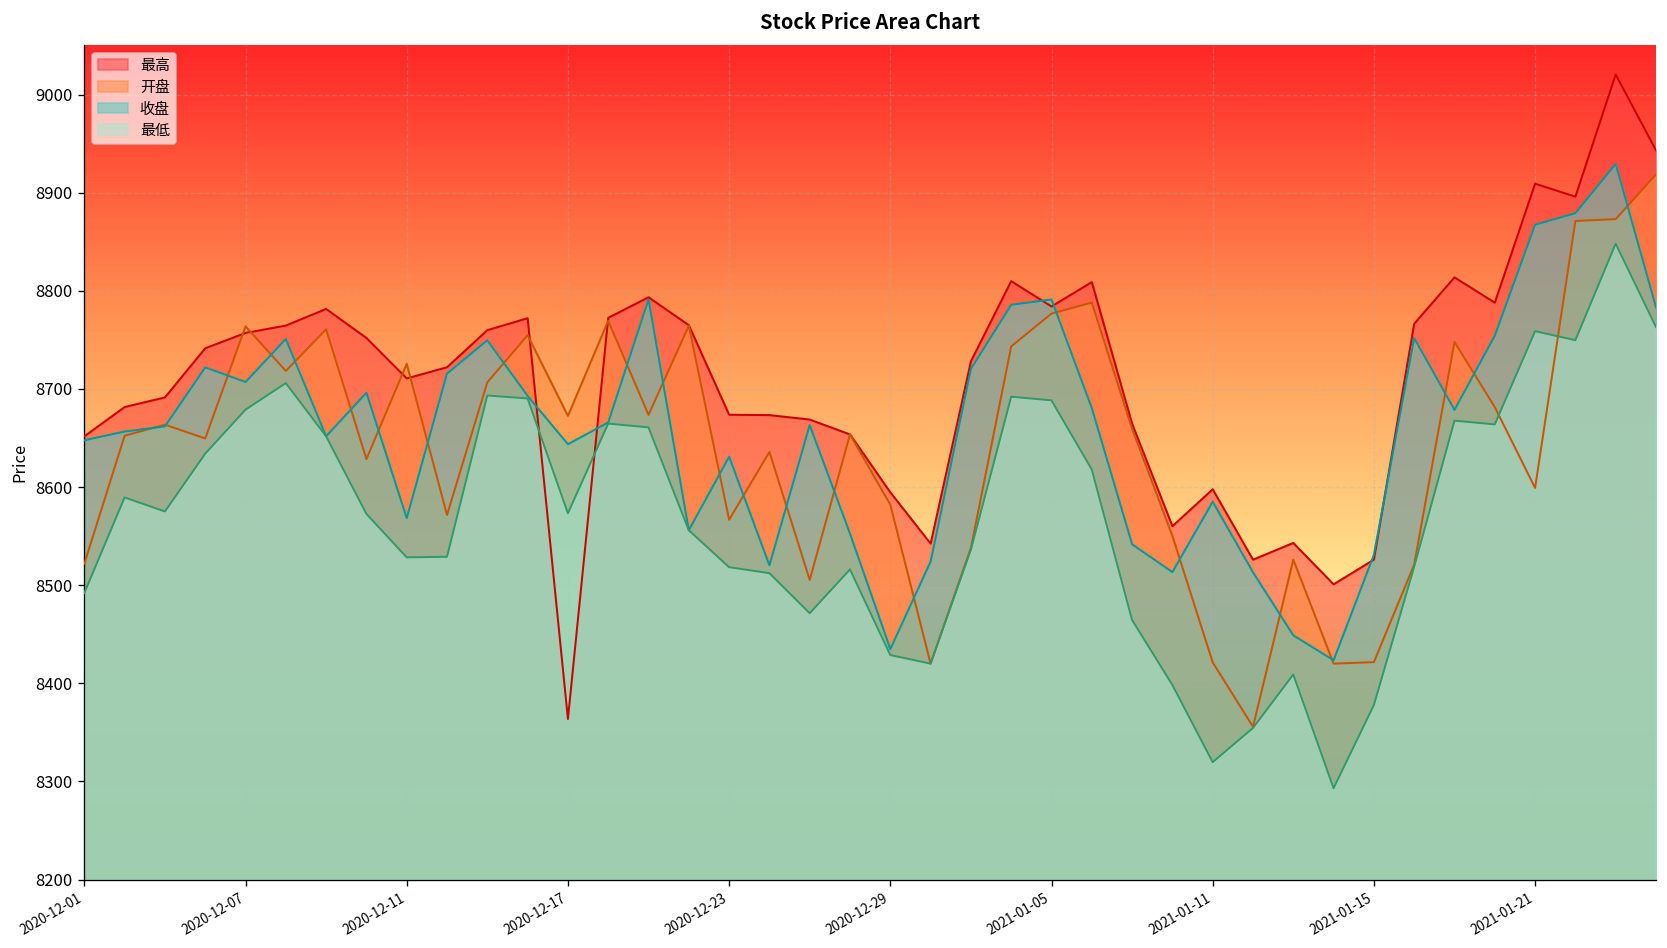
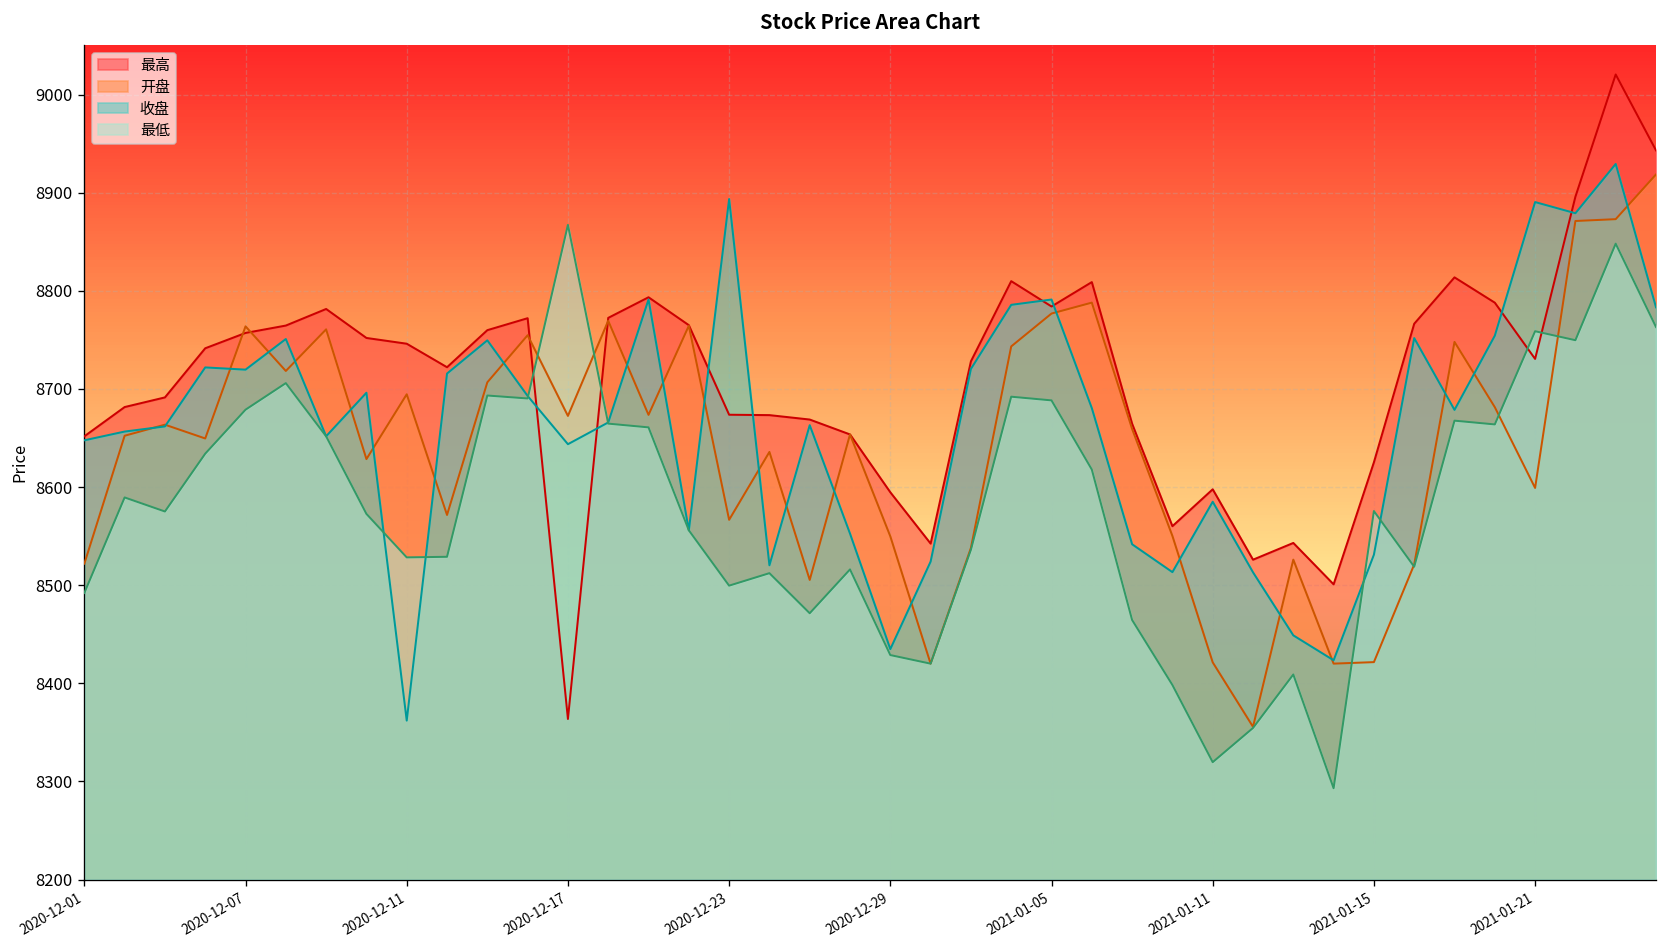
  {
    "最高": {
      "2020-12-01": 8650,
      "2020-12-07": 8760,
-     "2020-12-11": 8710,
+     "2020-12-11": 8750,
      "2020-12-17": 8360,
      "2020-12-23": 8670,
      "2020-12-29": 8590,
      "2021-01-05": 8780,
      "2021-01-11": 8600,
-     "2021-01-15": 8530,
-     "2021-01-21": 8910
+     "2021-01-15": 8630,
+     "2021-01-21": 8730
    },
    "开盘": {
      "2020-12-01": 8520,
      "2020-12-07": 8760,
-     "2020-12-11": 8730,
+     "2020-12-11": 8690,
      "2020-12-17": 8670,
      "2020-12-23": 8570,
-     "2020-12-29": 8580,
+     "2020-12-29": 8550,
      "2021-01-05": 8780,
      "2021-01-11": 8420,
      "2021-01-15": 8420,
      "2021-01-21": 8600
    },
    "收盘": {
      "2020-12-01": 8650,
-     "2020-12-07": 8710,
-     "2020-12-11": 8570,
+     "2020-12-07": 8720,
+     "2020-12-11": 8360,
      "2020-12-17": 8640,
-     "2020-12-23": 8630,
+     "2020-12-23": 8890,
      "2020-12-29": 8430,
      "2021-01-05": 8790,
      "2021-01-11": 8590,
      "2021-01-15": 8530,
-     "2021-01-21": 8870
+     "2021-01-21": 8890
    },
    "最低": {
      "2020-12-01": 8490,
      "2020-12-07": 8680,
      "2020-12-11": 8530,
-     "2020-12-17": 8570,
-     "2020-12-23": 8520,
+     "2020-12-17": 8870,
+     "2020-12-23": 8500,
      "2020-12-29": 8430,
      "2021-01-05": 8690,
      "2021-01-11": 8320,
-     "2021-01-15": 8380,
+     "2021-01-15": 8580,
      "2021-01-21": 8760
    }
  }
